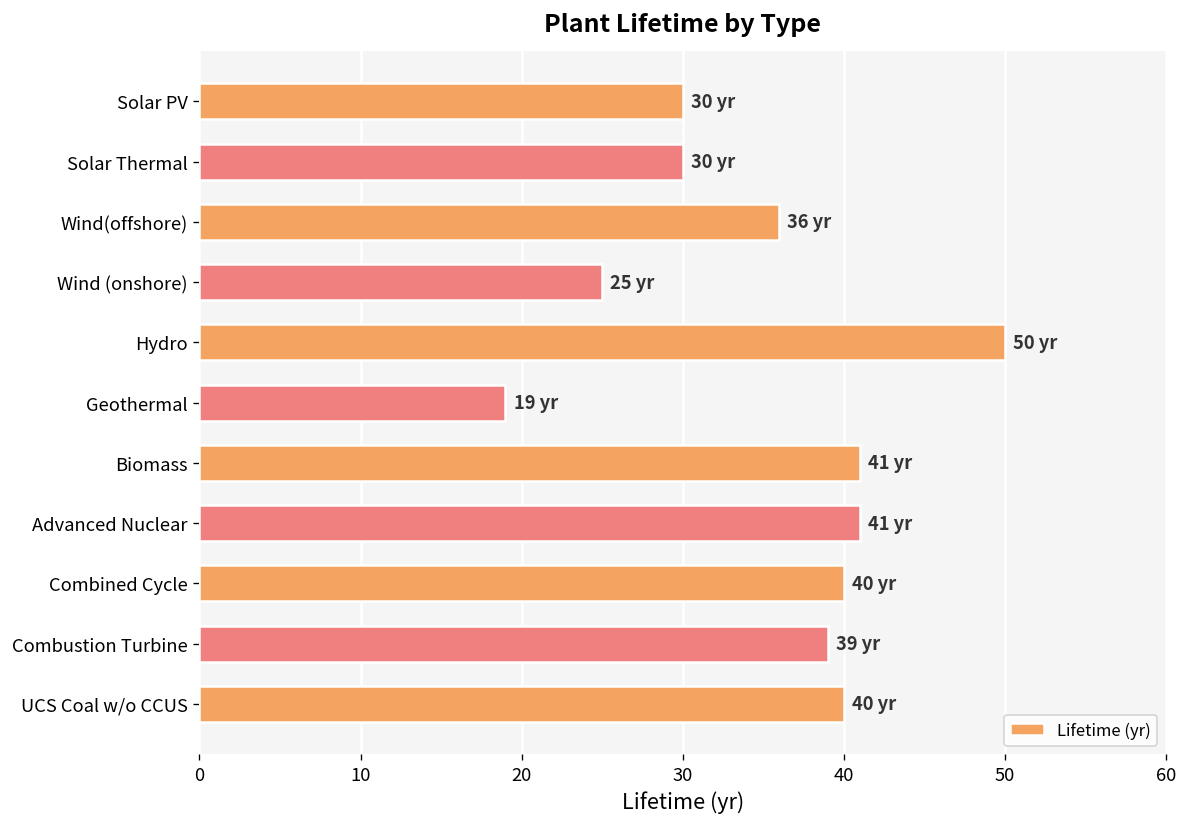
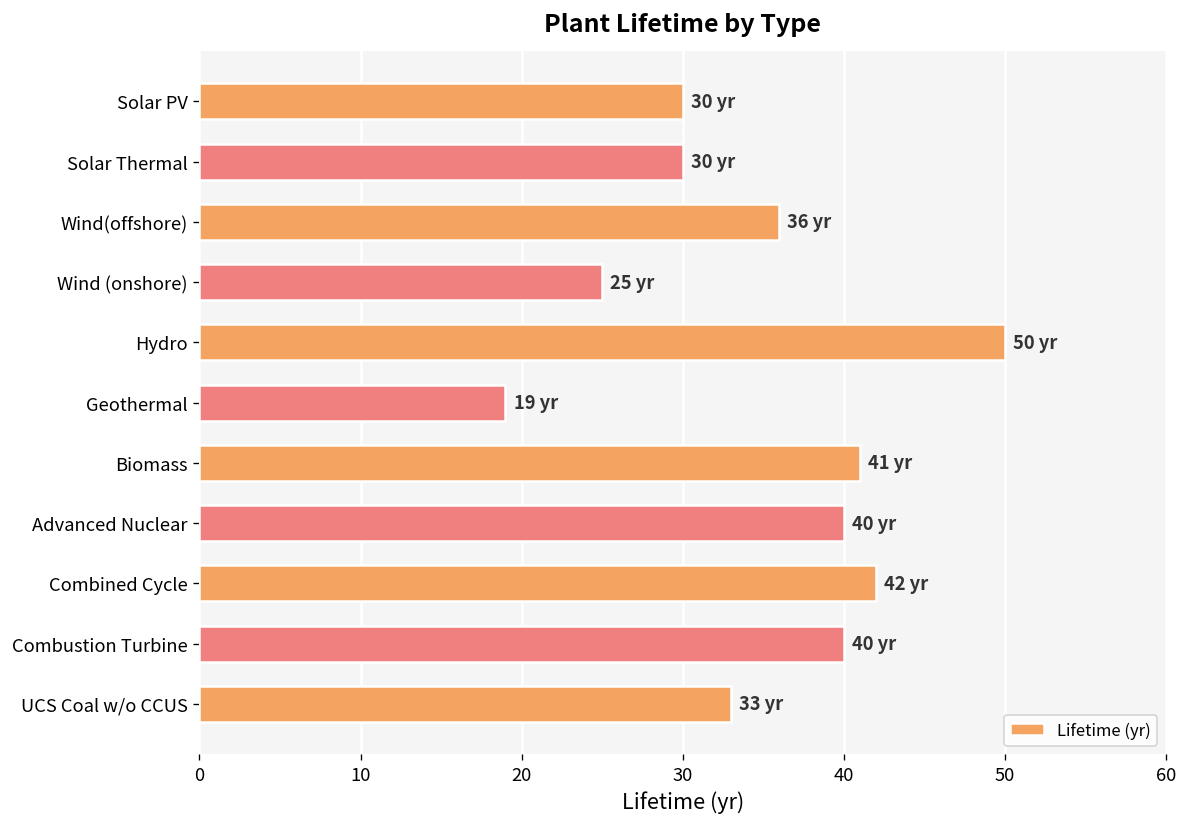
  {
    "Solar PV": 30,
    "Solar Thermal": 30,
    "Wind(offshore)": 36,
    "Wind (onshore)": 25,
    "Hydro": 50,
    "Geothermal": 19,
    "Biomass": 41,
-   "Advanced Nuclear": 41,
-   "Combined Cycle": 40,
-   "Combustion Turbine": 39,
-   "UCS Coal w/o CCUS": 40
+   "Advanced Nuclear": 40,
+   "Combined Cycle": 42,
+   "Combustion Turbine": 40,
+   "UCS Coal w/o CCUS": 33
  }
